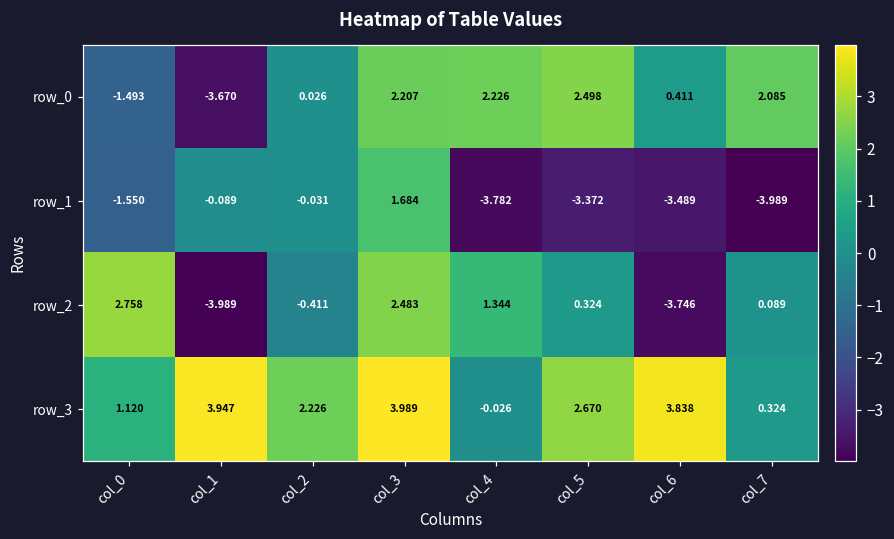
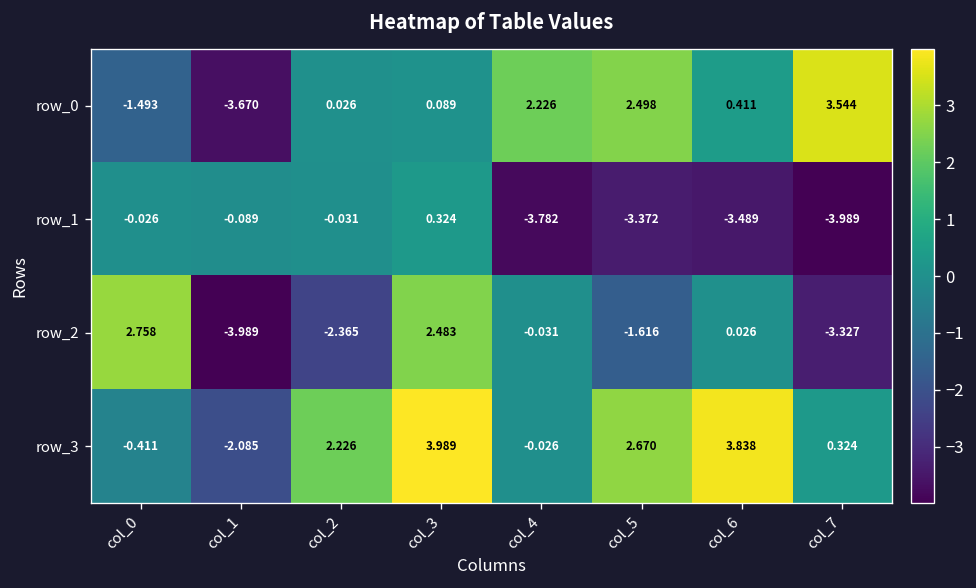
  {
    "row_0": {
      "col_0": -1.493,
      "col_1": -3.670,
      "col_2": 0.026,
-     "col_3": 2.207,
+     "col_3": 0.089,
      "col_4": 2.226,
      "col_5": 2.498,
      "col_6": 0.411,
-     "col_7": 2.085
+     "col_7": 3.544
    },
    "row_1": {
-     "col_0": -1.550,
+     "col_0": -0.026,
      "col_1": -0.089,
      "col_2": -0.031,
-     "col_3": 1.684,
+     "col_3": 0.324,
      "col_4": -3.782,
      "col_5": -3.372,
      "col_6": -3.489,
      "col_7": -3.989
    },
    "row_2": {
      "col_0": 2.758,
      "col_1": -3.989,
-     "col_2": -0.411,
+     "col_2": -2.365,
      "col_3": 2.483,
-     "col_4": 1.344,
-     "col_5": 0.324,
-     "col_6": -3.746,
-     "col_7": 0.089
+     "col_4": -0.031,
+     "col_5": -1.616,
+     "col_6": 0.026,
+     "col_7": -3.327
    },
    "row_3": {
-     "col_0": 1.120,
-     "col_1": 3.947,
+     "col_0": -0.411,
+     "col_1": -2.085,
      "col_2": 2.226,
      "col_3": 3.989,
      "col_4": -0.026,
      "col_5": 2.670,
      "col_6": 3.838,
      "col_7": 0.324
    }
  }
